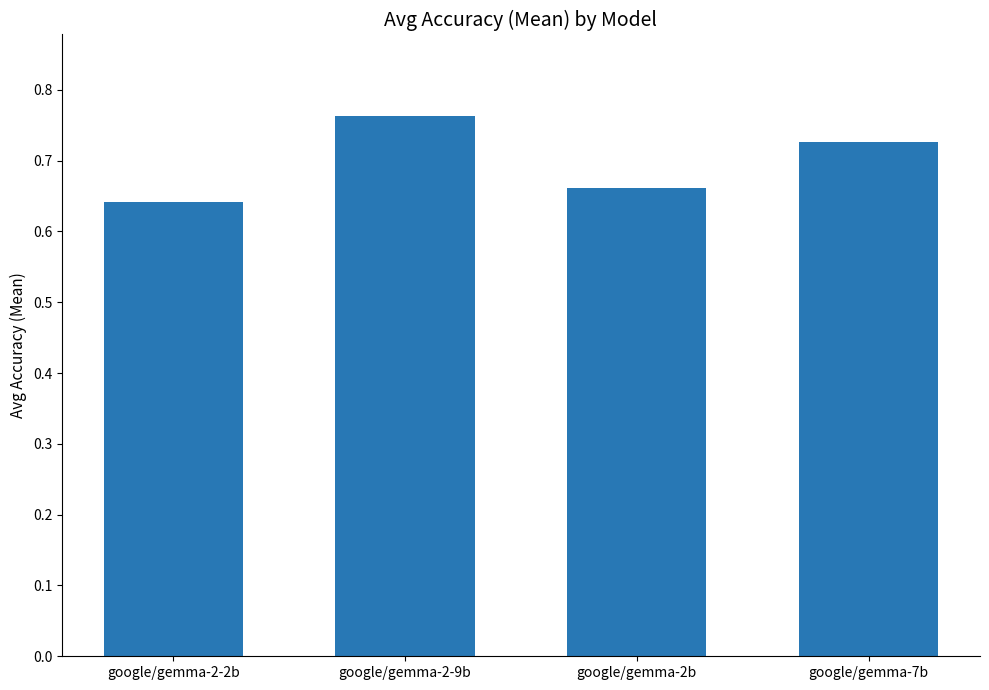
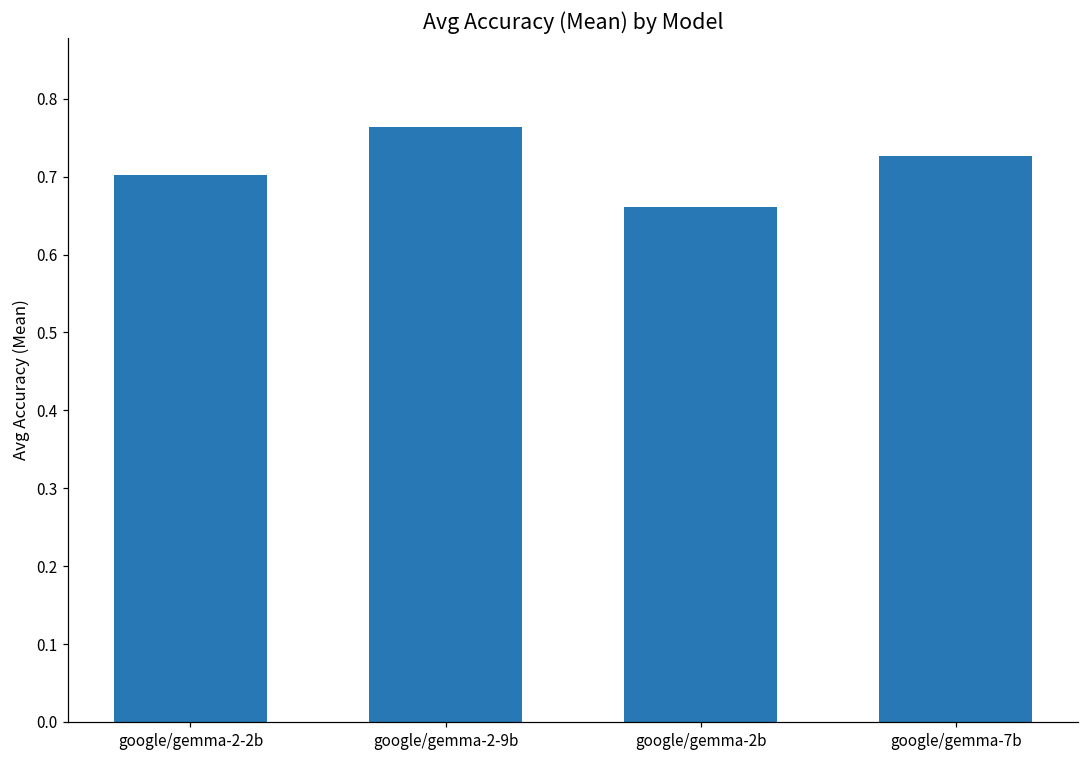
  {
-   "google/gemma-2-2b": 0.64,
+   "google/gemma-2-2b": 0.70,
    "google/gemma-2-9b": 0.76,
    "google/gemma-2b": 0.66,
    "google/gemma-7b": 0.73
  }
